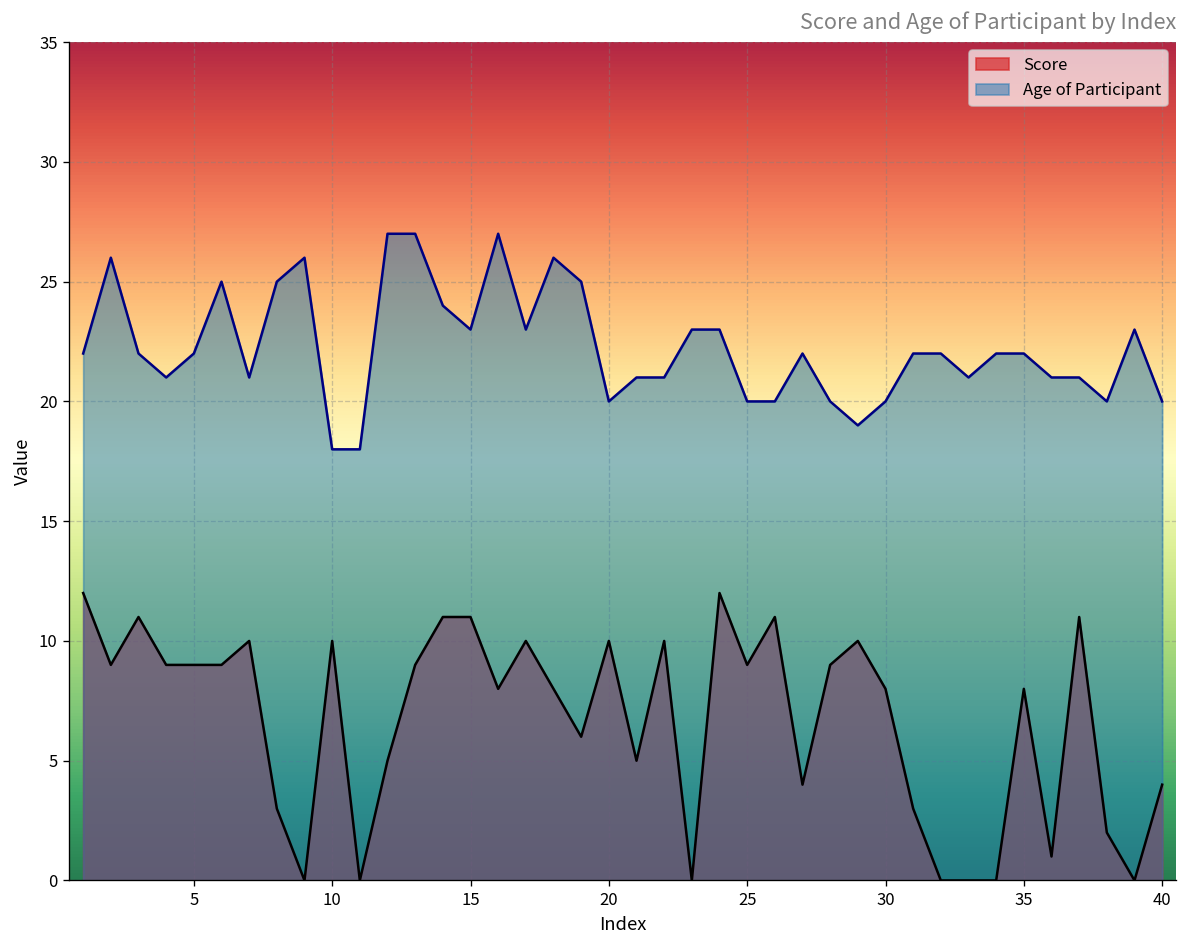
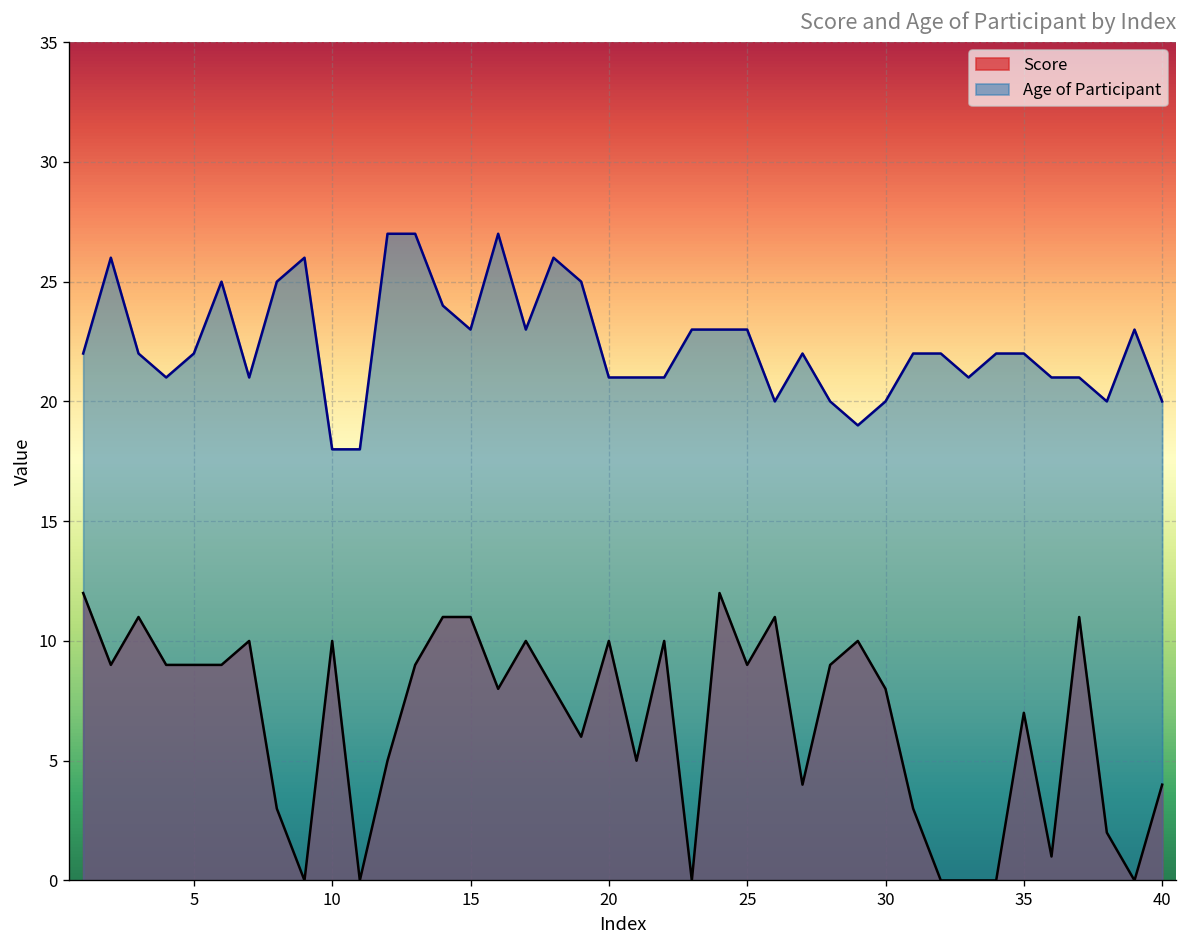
  {
    "Score": {
      "5": 9,
      "10": 10,
      "15": 11,
      "20": 10,
      "25": 9,
      "30": 8,
-     "35": 8,
+     "35": 7,
      "40": 4
    },
    "Age of Participant": {
      "5": 22,
      "10": 18,
      "15": 23,
-     "20": 20,
-     "25": 20,
+     "20": 21,
+     "25": 23,
      "30": 20,
      "35": 22,
      "40": 20
    }
  }
